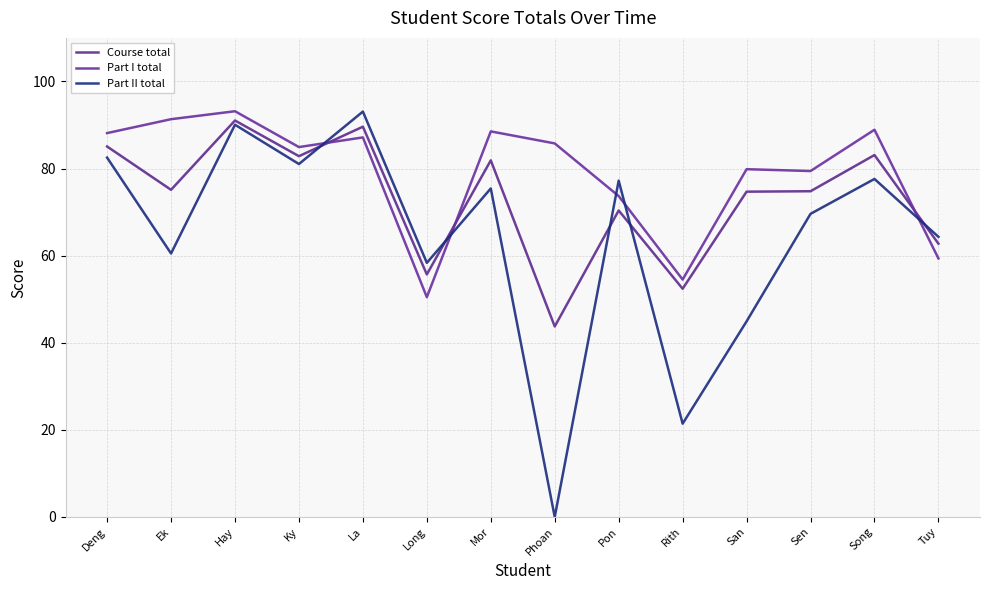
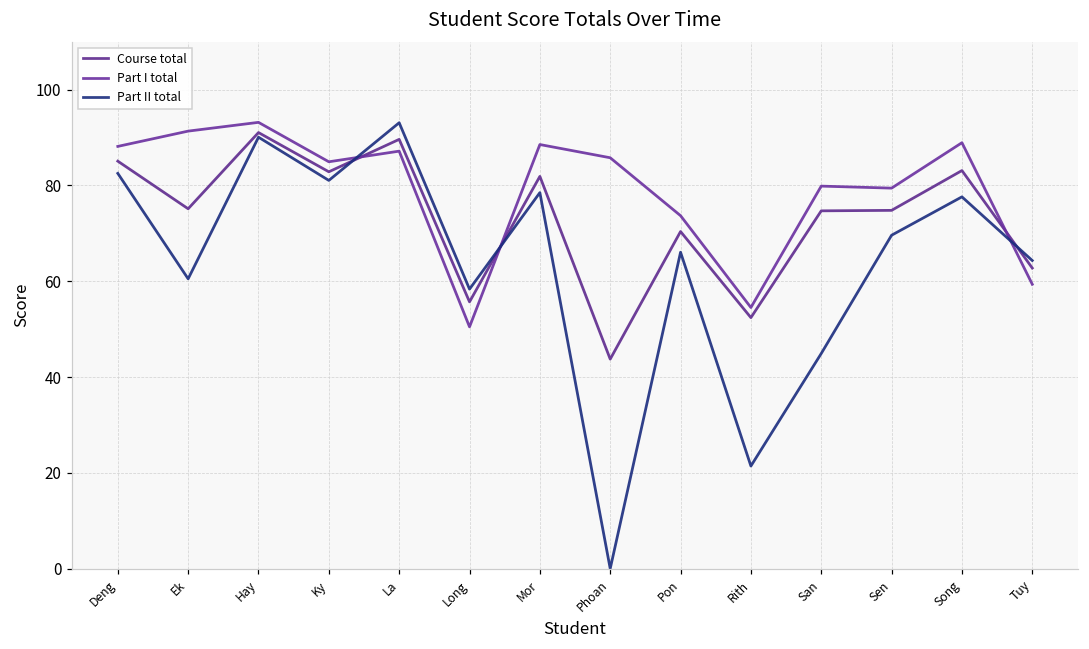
  {
    "Part II total": {
      "Deng": 83,
      "Ek": 61,
      "Hay": 90,
      "Ky": 81,
      "La": 93,
      "Long": 58,
-     "Mor": 75,
+     "Mor": 78,
      "Phoan": 0,
-     "Pon": 77,
+     "Pon": 66,
      "Rith": 21,
      "San": 45,
      "Sen": 70,
      "Song": 78,
      "Tuy": 64
    }
  }
